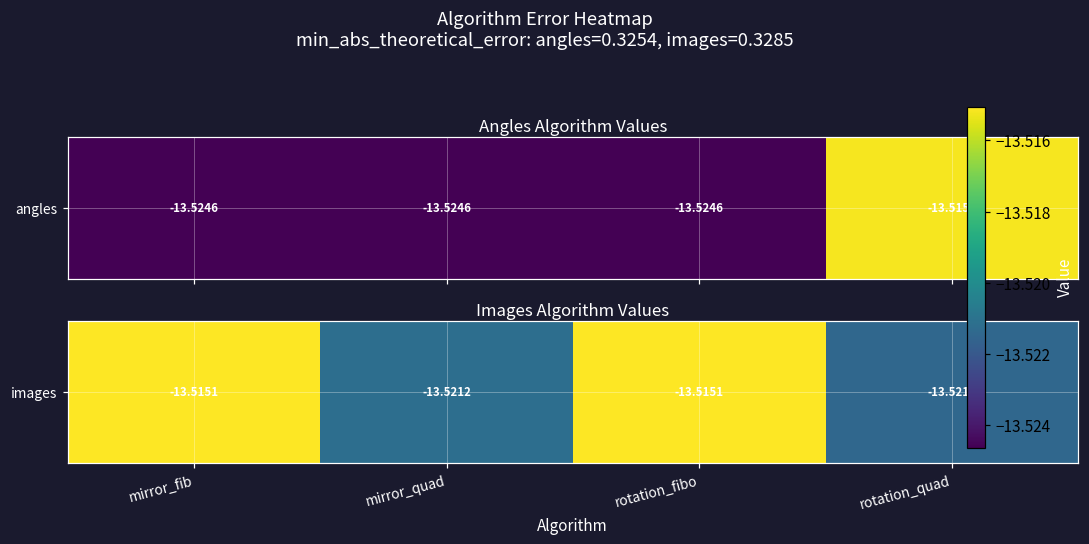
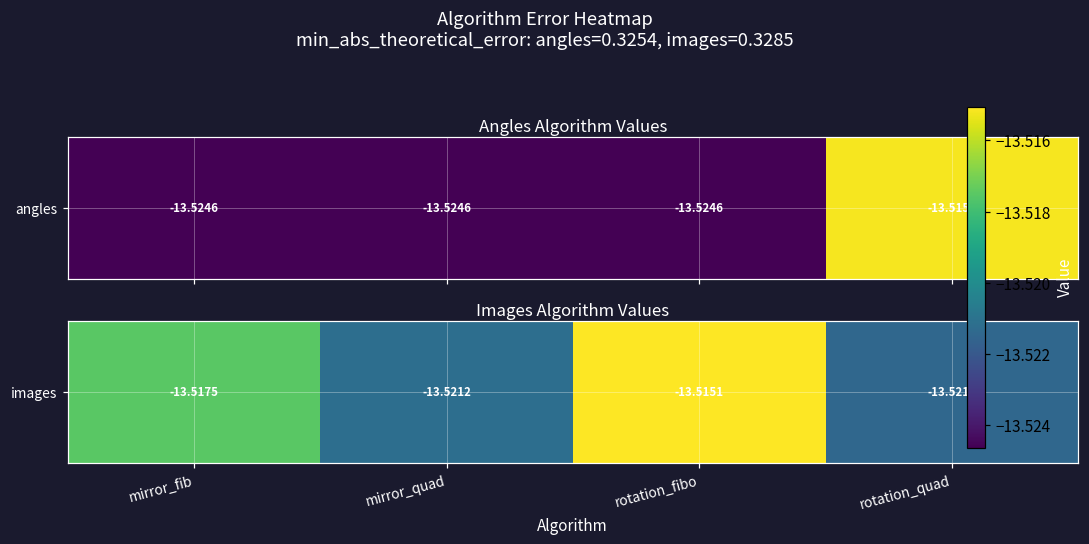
  {
    "Images Algorithm Values": {
      "images": {
-       "mirror_fib": -13.5151,
+       "mirror_fib": -13.5175,
        "mirror_quad": -13.5212,
        "rotation_fibo": -13.5151,
        "rotation_quad": -13.5215
      }
    }
  }
